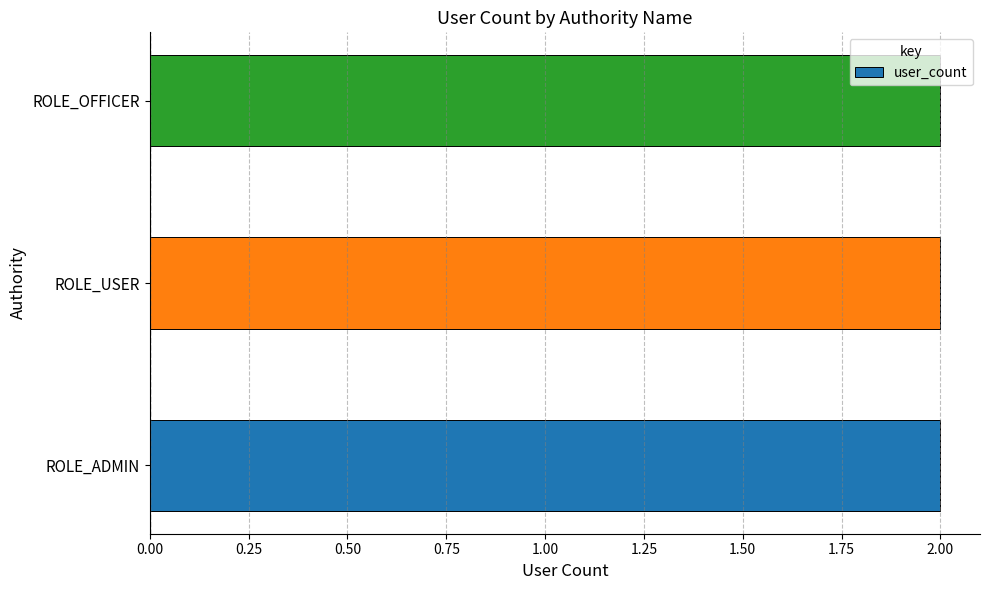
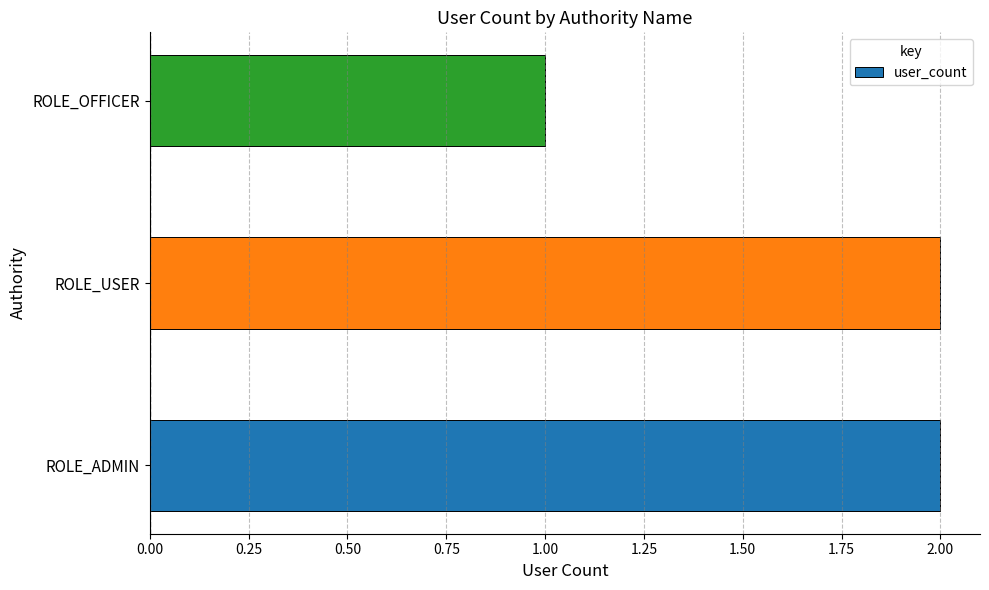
  {
-   "ROLE_OFFICER": 2,
+   "ROLE_OFFICER": 1,
    "ROLE_USER": 2,
    "ROLE_ADMIN": 2
  }
